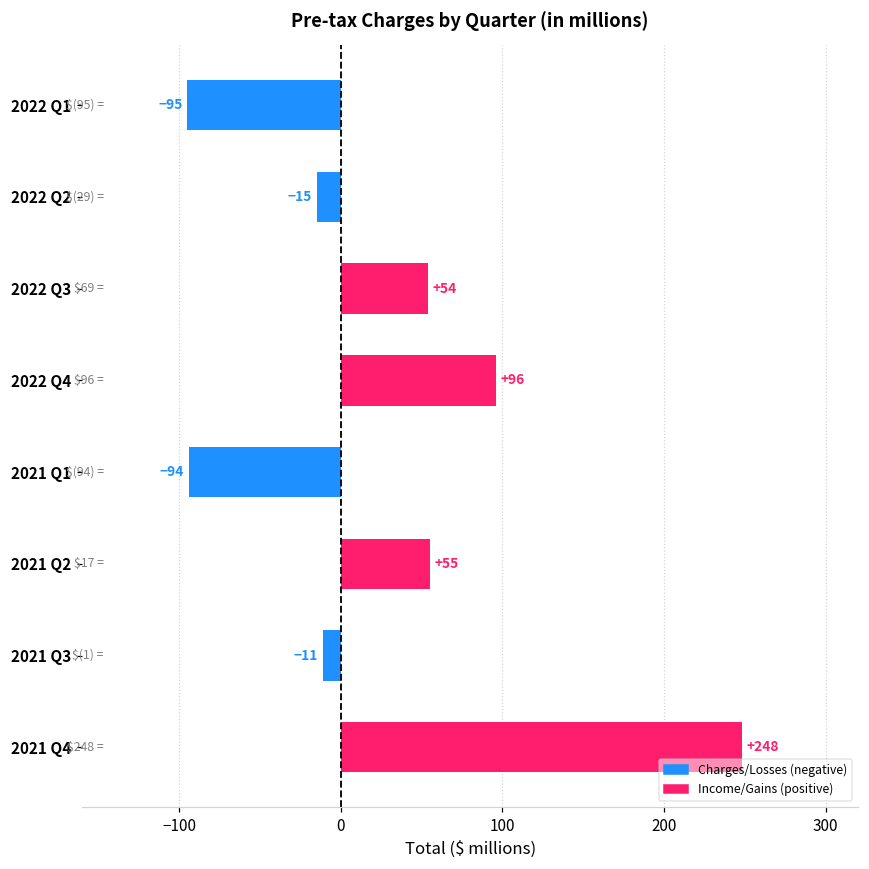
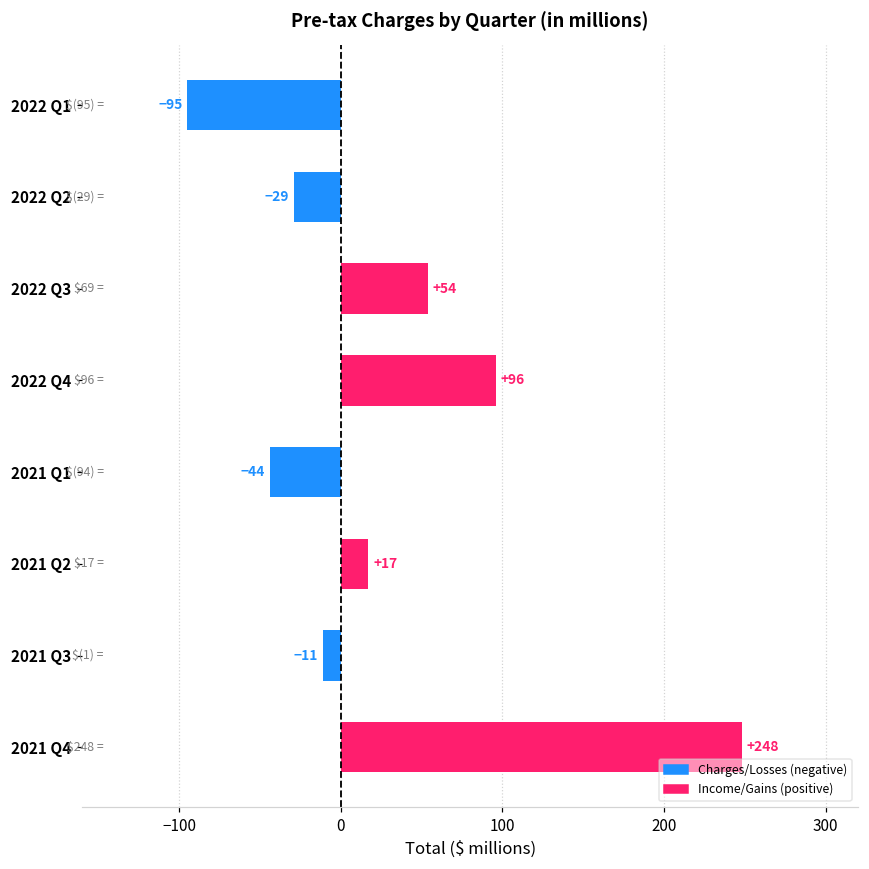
  {
    "2022 Q1": "-95",
-   "2022 Q2": "-15",
+   "2022 Q2": "-29",
    "2022 Q3": "+54",
    "2022 Q4": "+96",
-   "2021 Q1": "-94",
-   "2021 Q2": "+55",
+   "2021 Q1": "-44",
+   "2021 Q2": "+17",
    "2021 Q3": "-11",
    "2021 Q4": "+248"
  }
